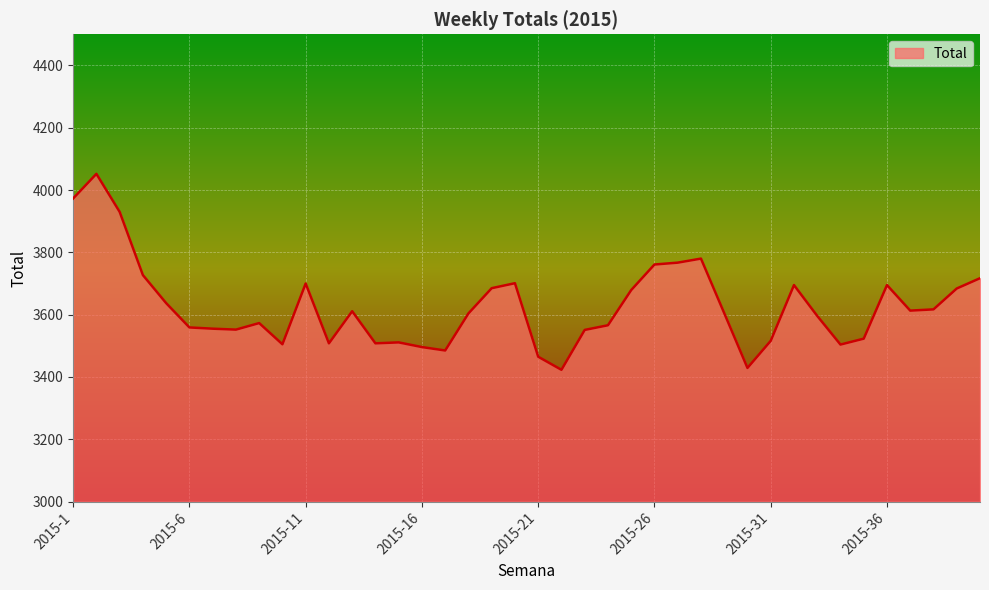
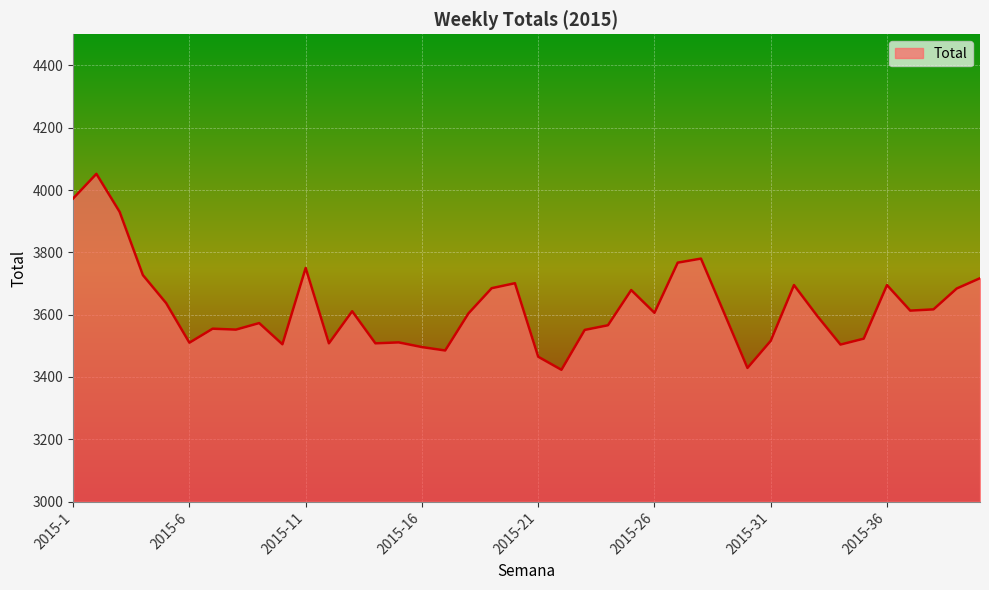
  {
    "2015-1": 3970,
-   "2015-6": 3560,
-   "2015-11": 3700,
+   "2015-6": 3510,
+   "2015-11": 3750,
    "2015-16": 3500,
    "2015-21": 3470,
-   "2015-26": 3760,
+   "2015-26": 3610,
    "2015-31": 3520,
    "2015-36": 3700
  }
